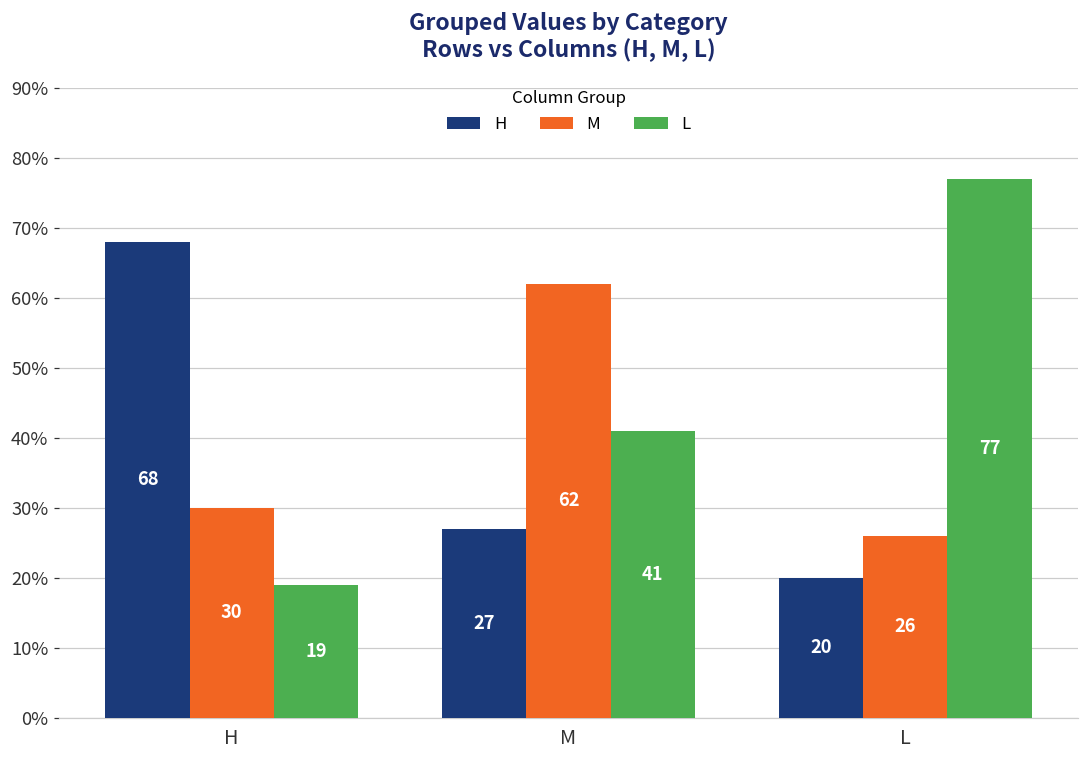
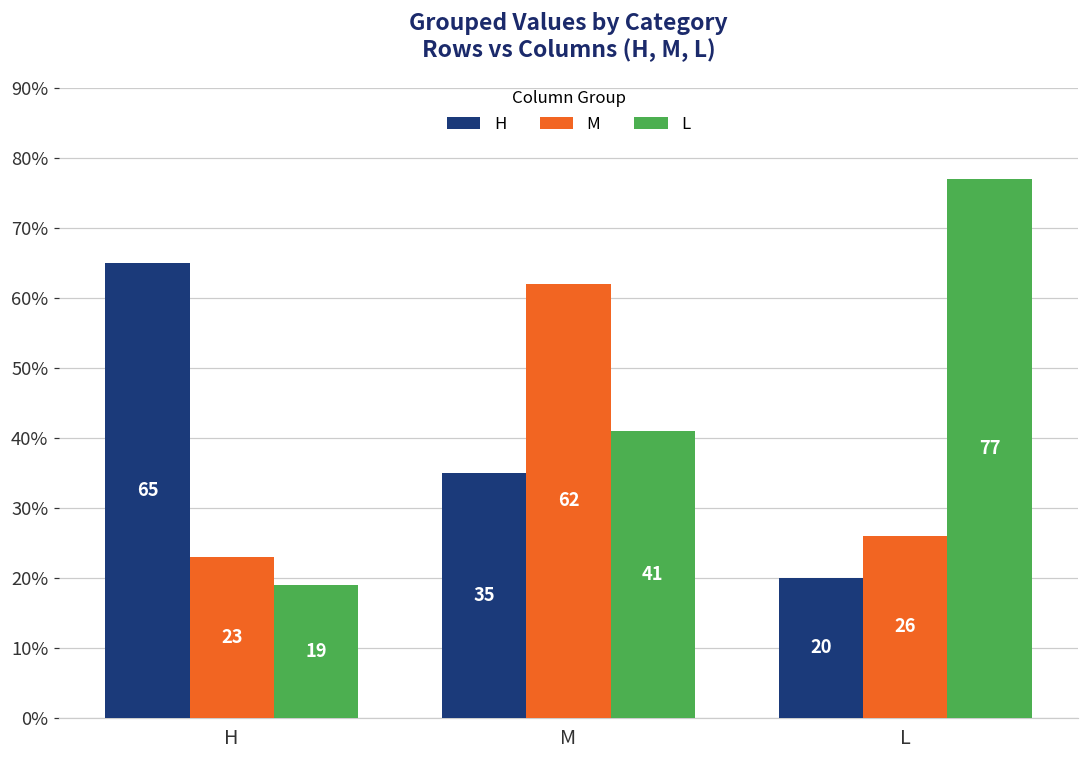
  {
    "H": {
-     "H": 68,
-     "M": 27,
+     "H": 65,
+     "M": 35,
      "L": 20
    },
    "M": {
-     "H": 30,
+     "H": 23,
      "M": 62,
      "L": 26
    },
    "L": {
      "H": 19,
      "M": 41,
      "L": 77
    }
  }
